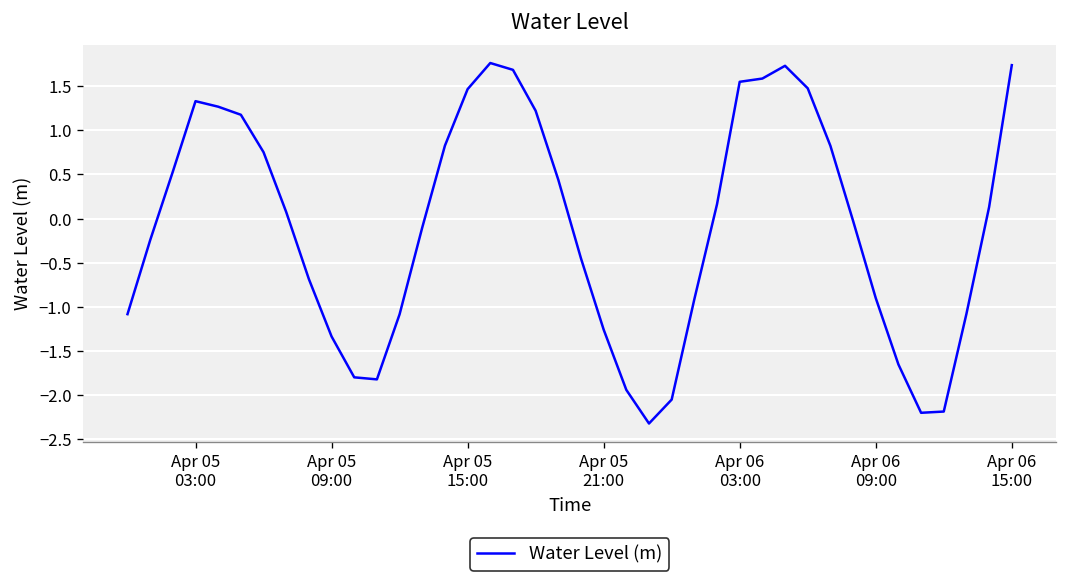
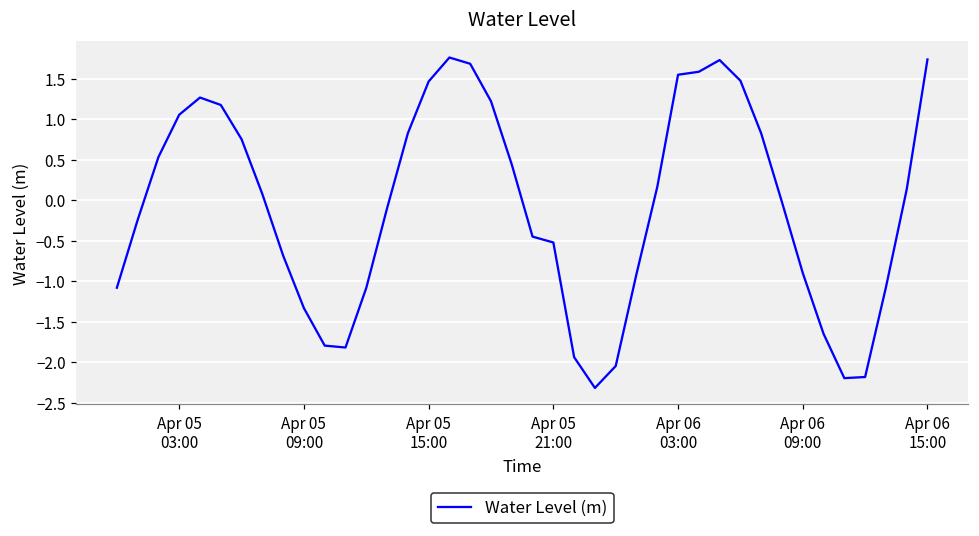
  {
-   "Apr 05 03:00": 1.3,
+   "Apr 05 03:00": 1.1,
    "Apr 05 09:00": -1.3,
    "Apr 05 15:00": 1.5,
-   "Apr 05 21:00": -1.3,
+   "Apr 05 21:00": -0.5,
    "Apr 06 03:00": 1.5,
    "Apr 06 09:00": -0.9,
    "Apr 06 15:00": 1.7
  }
